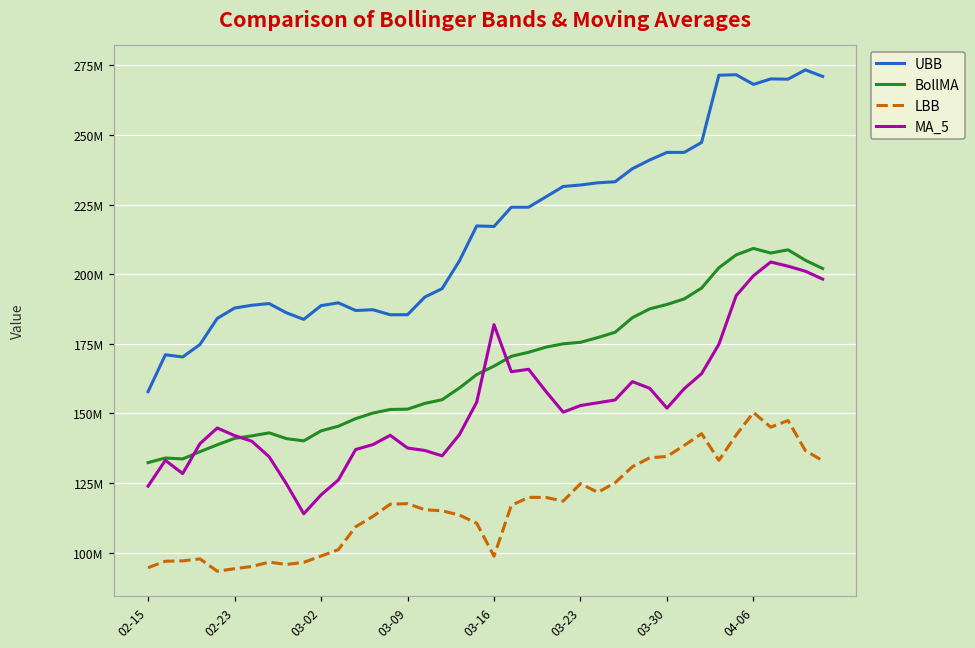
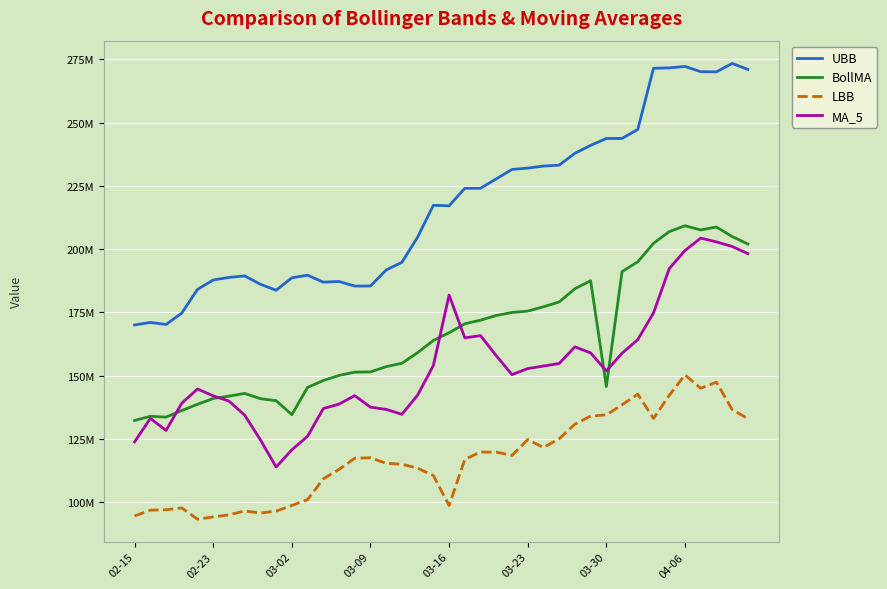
  {
    "UBB": {
-     "02-15": 158000000,
+     "02-15": 170000000,
      "02-23": 188000000,
      "03-02": 189000000,
      "03-09": 185000000,
      "03-16": 217000000,
      "03-23": 232000000,
      "03-30": 244000000,
-     "04-06": 268000000
+     "04-06": 272000000
    },
    "BollMA": {
      "02-15": 132000000,
-     "03-02": 144000000,
+     "03-02": 135000000,
      "03-09": 152000000,
      "03-16": 167000000,
      "03-23": 176000000,
-     "03-30": 189000000,
+     "03-30": 146000000,
      "04-06": 209000000
    },
    "LBB": {
      "02-15": 95000000,
      "02-23": 94000000,
      "03-02": 99000000,
      "03-09": 118000000,
      "03-16": 99000000,
      "03-23": 125000000,
      "03-30": 135000000,
      "04-06": 150000000
    },
    "MA_5": {
      "02-15": 124000000,
      "03-02": 121000000,
      "03-09": 138000000,
      "03-16": 182000000,
      "03-23": 153000000,
      "03-30": 152000000,
      "04-06": 199000000
    }
  }
